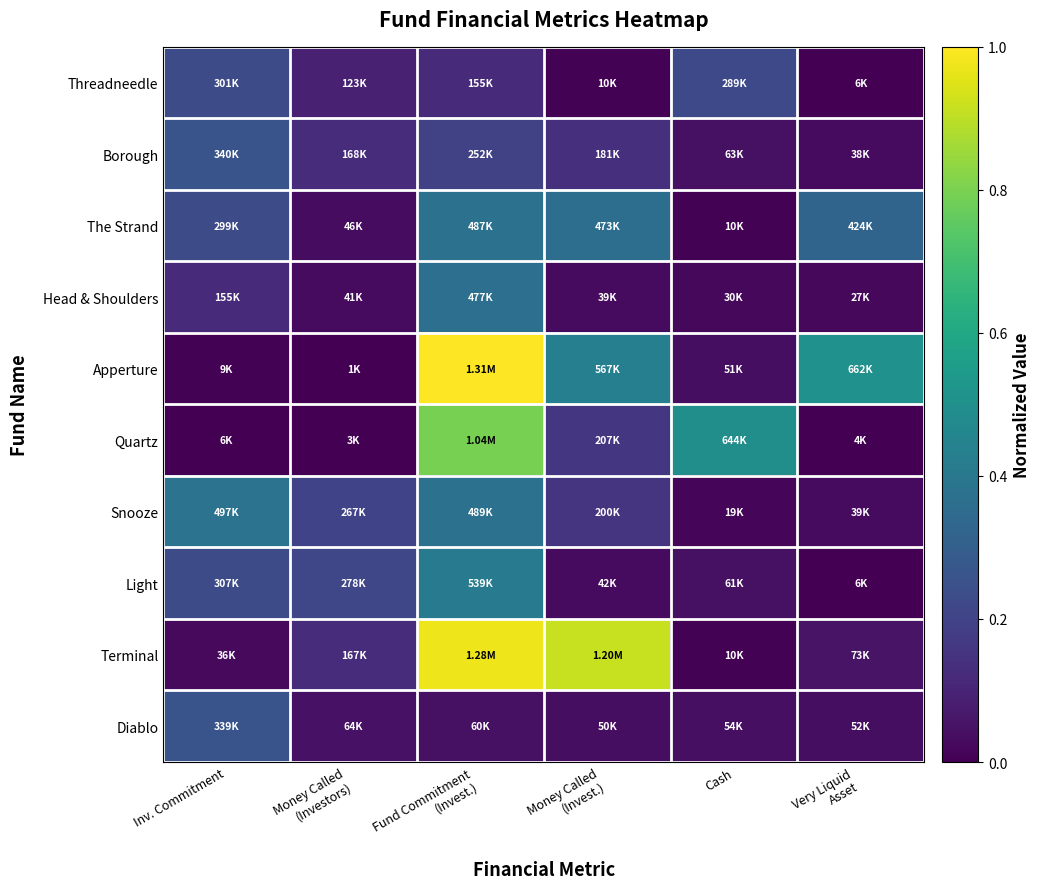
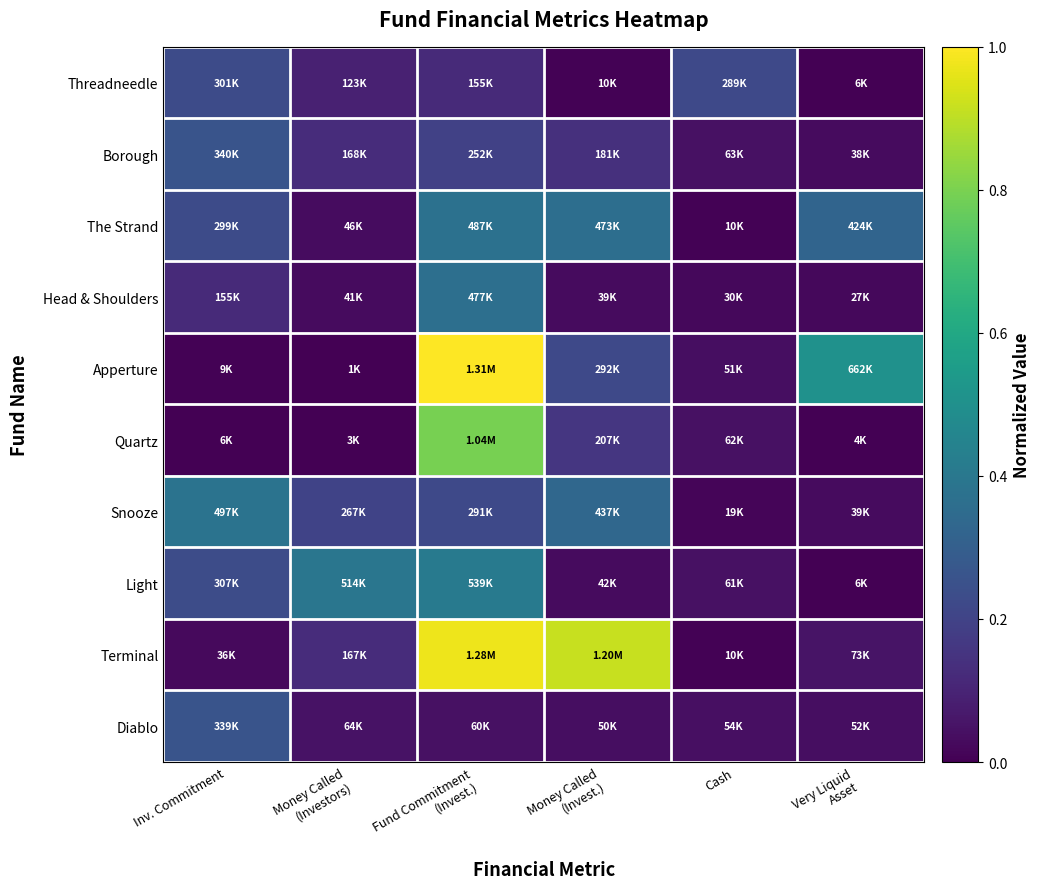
  {
    "Threadneedle": {
      "Inv. Commitment": "301K",
      "Money Called (Investors)": "123K",
      "Fund Commitment (Invest.)": "155K",
      "Money Called (Invest.)": "10K",
      "Cash": "289K",
      "Very Liquid Asset": "6K"
    },
    "Borough": {
      "Inv. Commitment": "340K",
      "Money Called (Investors)": "168K",
      "Fund Commitment (Invest.)": "252K",
      "Money Called (Invest.)": "181K",
      "Cash": "63K",
      "Very Liquid Asset": "38K"
    },
    "The Strand": {
      "Inv. Commitment": "299K",
      "Money Called (Investors)": "46K",
      "Fund Commitment (Invest.)": "487K",
      "Money Called (Invest.)": "473K",
      "Cash": "10K",
      "Very Liquid Asset": "424K"
    },
    "Head & Shoulders": {
      "Inv. Commitment": "155K",
      "Money Called (Investors)": "41K",
      "Fund Commitment (Invest.)": "477K",
      "Money Called (Invest.)": "39K",
      "Cash": "30K",
      "Very Liquid Asset": "27K"
    },
    "Apperture": {
      "Inv. Commitment": "9K",
      "Money Called (Investors)": "1K",
      "Fund Commitment (Invest.)": "1.31M",
-     "Money Called (Invest.)": "567K",
+     "Money Called (Invest.)": "292K",
      "Cash": "51K",
      "Very Liquid Asset": "662K"
    },
    "Quartz": {
      "Inv. Commitment": "6K",
      "Money Called (Investors)": "3K",
      "Fund Commitment (Invest.)": "1.04M",
      "Money Called (Invest.)": "207K",
-     "Cash": "644K",
+     "Cash": "62K",
      "Very Liquid Asset": "4K"
    },
    "Snooze": {
      "Inv. Commitment": "497K",
      "Money Called (Investors)": "267K",
-     "Fund Commitment (Invest.)": "489K",
-     "Money Called (Invest.)": "200K",
+     "Fund Commitment (Invest.)": "291K",
+     "Money Called (Invest.)": "437K",
      "Cash": "19K",
      "Very Liquid Asset": "39K"
    },
    "Light": {
      "Inv. Commitment": "307K",
-     "Money Called (Investors)": "278K",
+     "Money Called (Investors)": "514K",
      "Fund Commitment (Invest.)": "539K",
      "Money Called (Invest.)": "42K",
      "Cash": "61K",
      "Very Liquid Asset": "6K"
    },
    "Terminal": {
      "Inv. Commitment": "36K",
      "Money Called (Investors)": "167K",
      "Fund Commitment (Invest.)": "1.28M",
      "Money Called (Invest.)": "1.20M",
      "Cash": "10K",
      "Very Liquid Asset": "73K"
    },
    "Diablo": {
      "Inv. Commitment": "339K",
      "Money Called (Investors)": "64K",
      "Fund Commitment (Invest.)": "60K",
      "Money Called (Invest.)": "50K",
      "Cash": "54K",
      "Very Liquid Asset": "52K"
    }
  }
